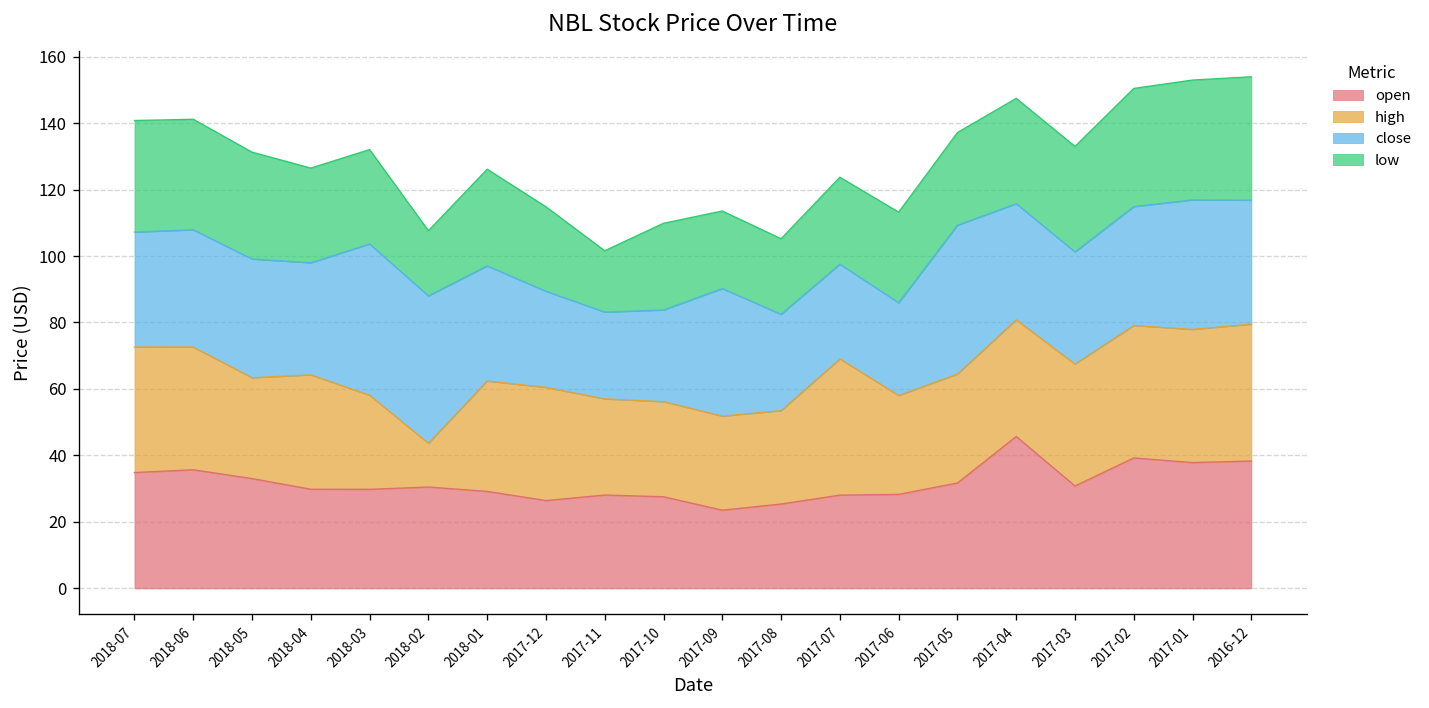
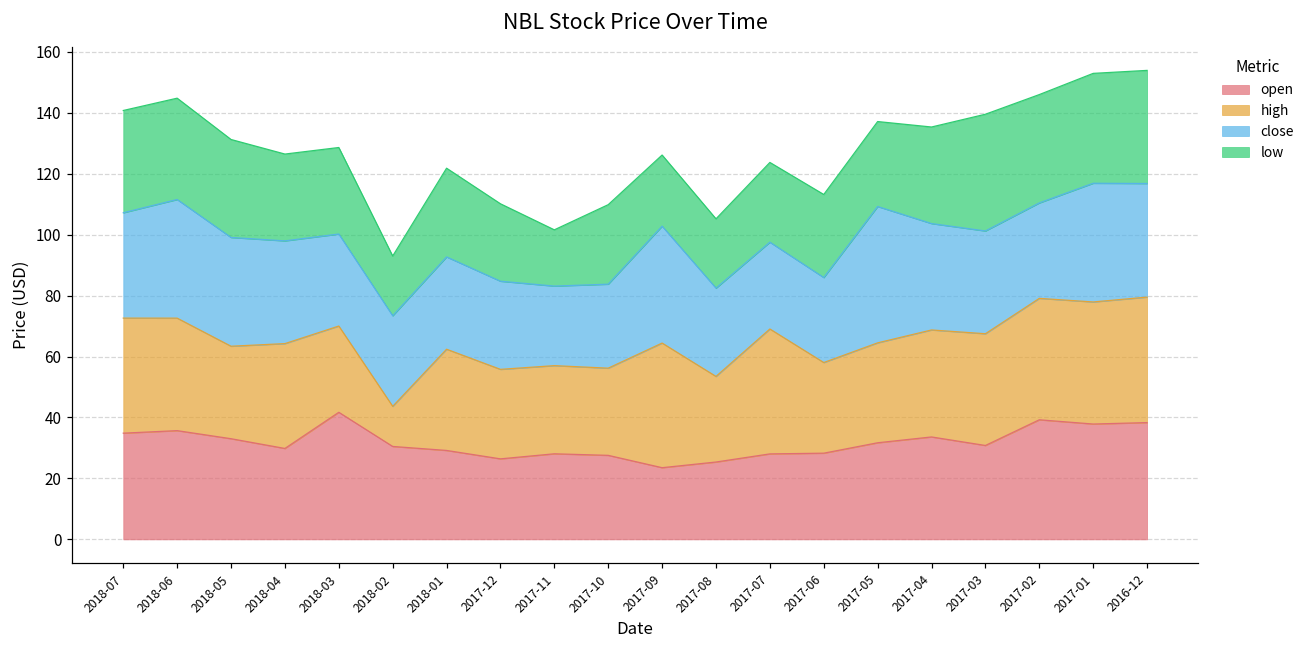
  {
    "open": {
      "2018-07": 35,
      "2018-06": 36,
      "2018-05": 33,
      "2018-04": 30,
-     "2018-03": 30,
+     "2018-03": 42,
      "2018-02": 31,
      "2018-01": 29,
      "2017-12": 26,
      "2017-11": 28,
      "2017-10": 28,
      "2017-09": 24,
      "2017-08": 25,
      "2017-07": 28,
      "2017-06": 28,
      "2017-05": 32,
-     "2017-04": 46,
+     "2017-04": 34,
      "2017-03": 31,
      "2017-02": 39,
      "2017-01": 38,
      "2016-12": 38
    },
    "high": {
      "2018-07": 38,
      "2018-06": 37,
      "2018-05": 30,
      "2018-04": 34,
      "2018-03": 28,
      "2018-02": 13,
      "2018-01": 33,
-     "2017-12": 34,
+     "2017-12": 29,
      "2017-11": 29,
      "2017-10": 29,
-     "2017-09": 28,
+     "2017-09": 41,
      "2017-08": 28,
      "2017-07": 41,
      "2017-06": 30,
      "2017-05": 33,
      "2017-04": 35,
      "2017-03": 37,
      "2017-02": 40,
      "2017-01": 40,
      "2016-12": 41
    },
    "close": {
      "2018-07": 35,
-     "2018-06": 35,
+     "2018-06": 39,
      "2018-05": 36,
      "2018-04": 34,
-     "2018-03": 46,
-     "2018-02": 44,
-     "2018-01": 35,
+     "2018-03": 30,
+     "2018-02": 30,
+     "2018-01": 30,
      "2017-12": 29,
      "2017-11": 26,
      "2017-10": 28,
      "2017-09": 38,
      "2017-08": 29,
      "2017-07": 28,
      "2017-06": 28,
      "2017-05": 45,
      "2017-04": 35,
      "2017-03": 34,
-     "2017-02": 36,
+     "2017-02": 31,
      "2017-01": 39,
      "2016-12": 37
    },
    "low": {
      "2018-07": 34,
      "2018-06": 33,
      "2018-05": 32,
      "2018-04": 28,
      "2018-03": 28,
      "2018-02": 20,
      "2018-01": 29,
      "2017-12": 25,
      "2017-11": 18,
      "2017-10": 26,
      "2017-09": 23,
      "2017-08": 23,
      "2017-07": 26,
      "2017-06": 27,
      "2017-05": 28,
      "2017-04": 32,
-     "2017-03": 32,
+     "2017-03": 38,
      "2017-02": 36,
      "2017-01": 36,
      "2016-12": 37
    }
  }
